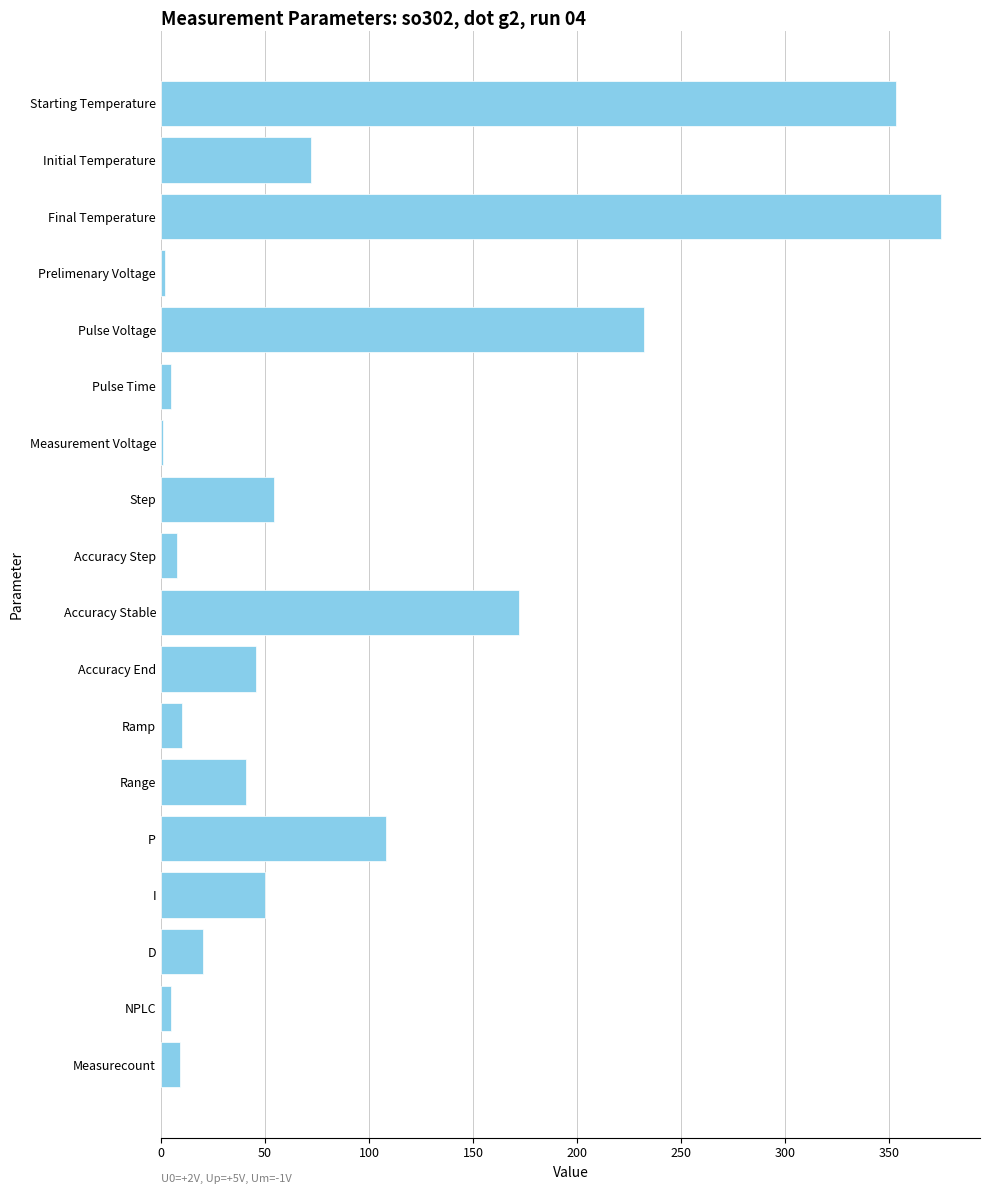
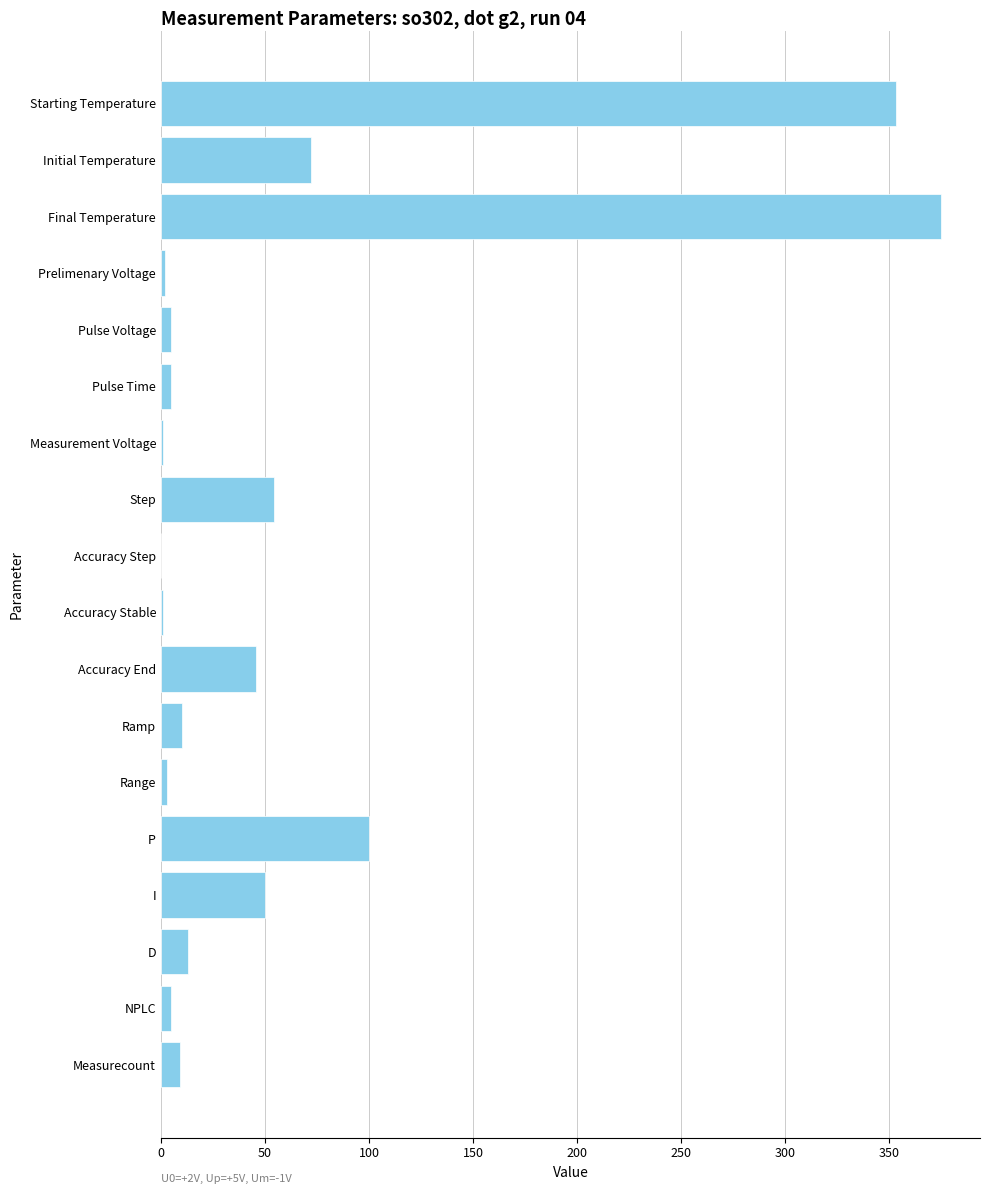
  {
    "Starting Temperature": 353,
    "Initial Temperature": 72,
    "Final Temperature": 375,
    "Prelimenary Voltage": 2,
-   "Pulse Voltage": 232,
+   "Pulse Voltage": 5,
    "Pulse Time": 5,
    "Step": 55,
-   "Accuracy Step": 8,
-   "Accuracy Stable": 172,
+   "Accuracy Step": 0,
+   "Accuracy Stable": 1,
    "Accuracy End": 46,
    "Ramp": 10,
-   "Range": 41,
-   "P": 108,
+   "Range": 3,
+   "P": 100,
    "I": 50,
-   "D": 20,
+   "D": 13,
    "NPLC": 5,
    "Measurecount": 9
  }
